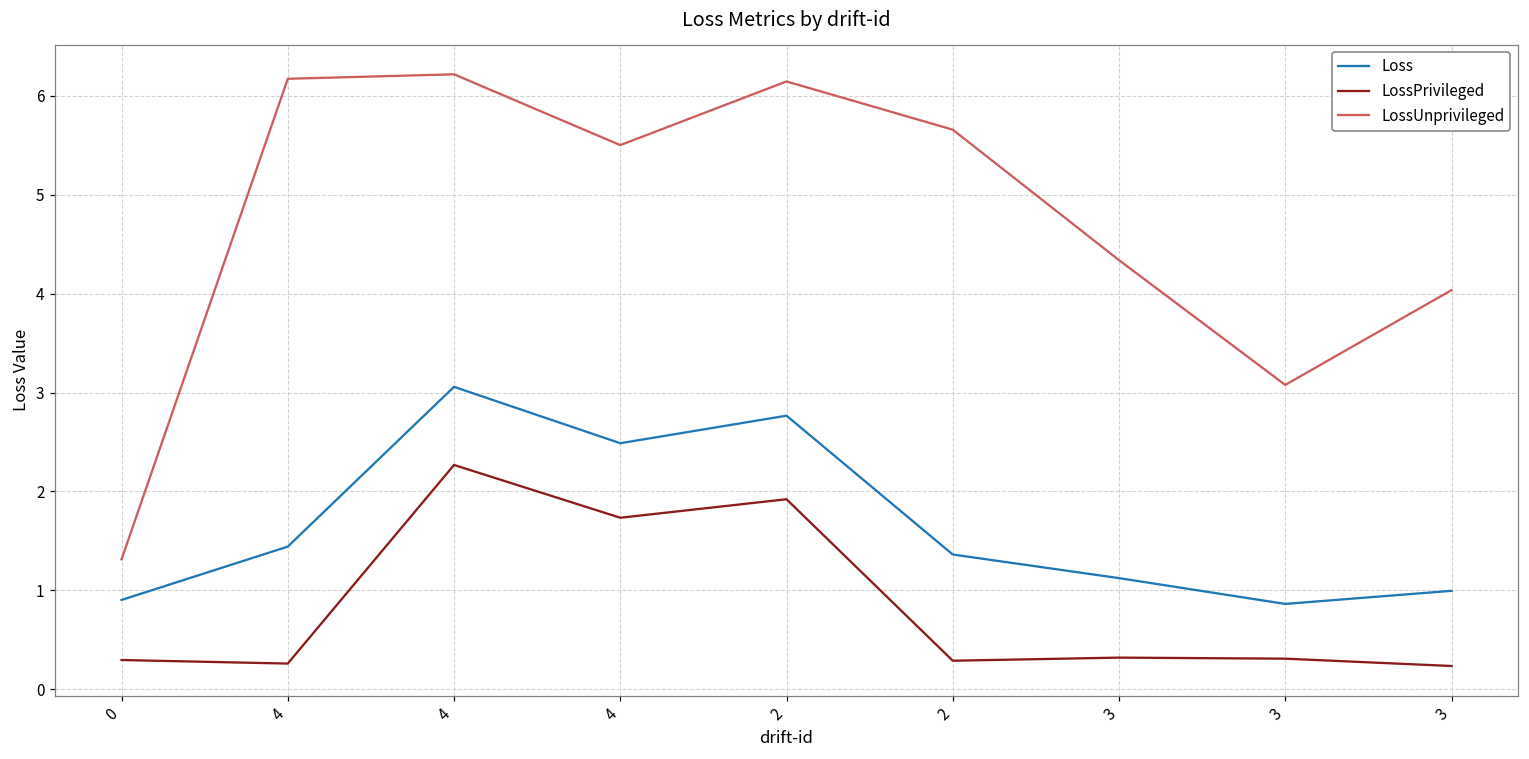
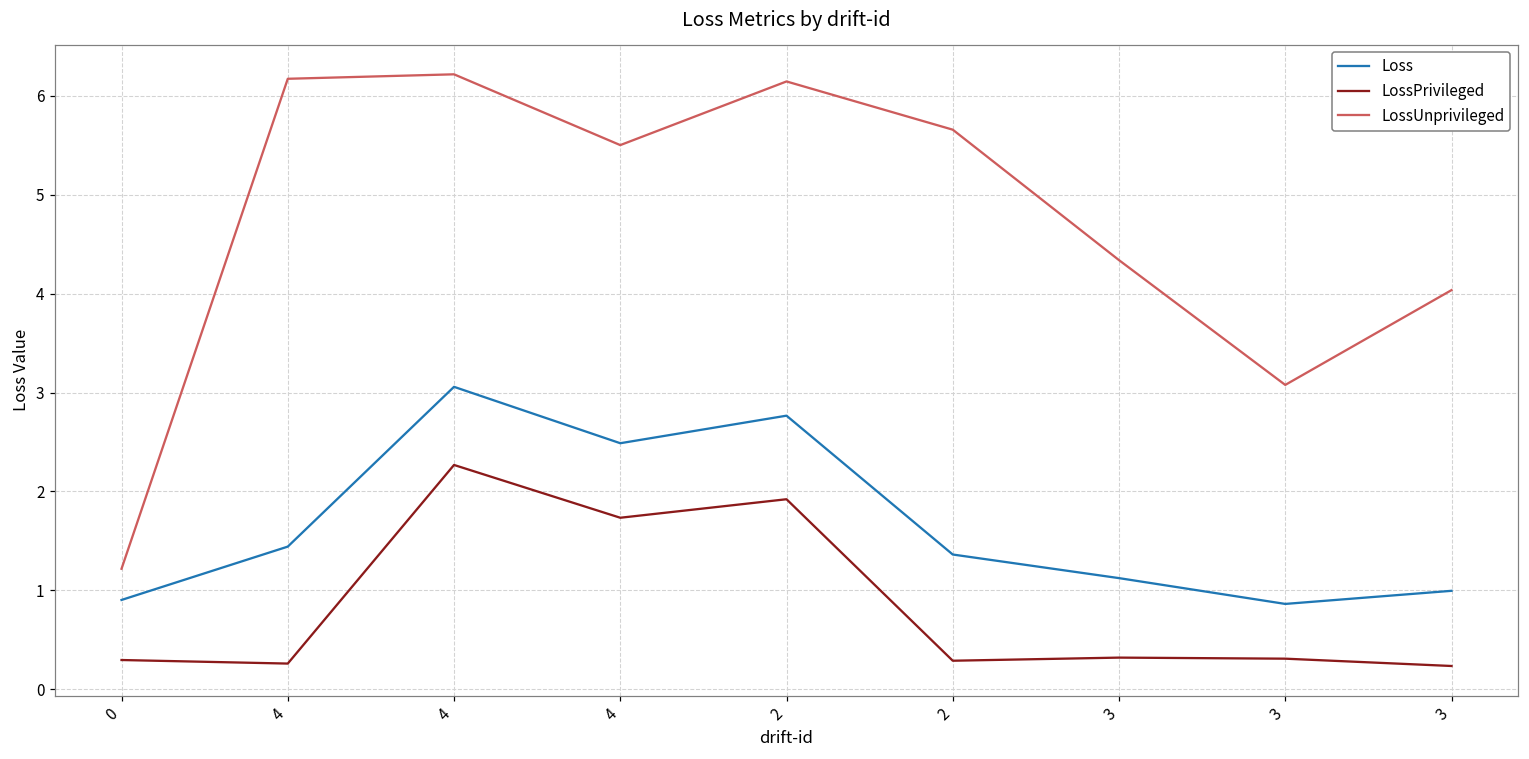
  {
    "Loss": {
      "0": 0.9
    },
    "LossPrivileged": {
      "0": 0.3
    },
    "LossUnprivileged": {
-     "0": 1.3
+     "0": 1.2
    }
  }
